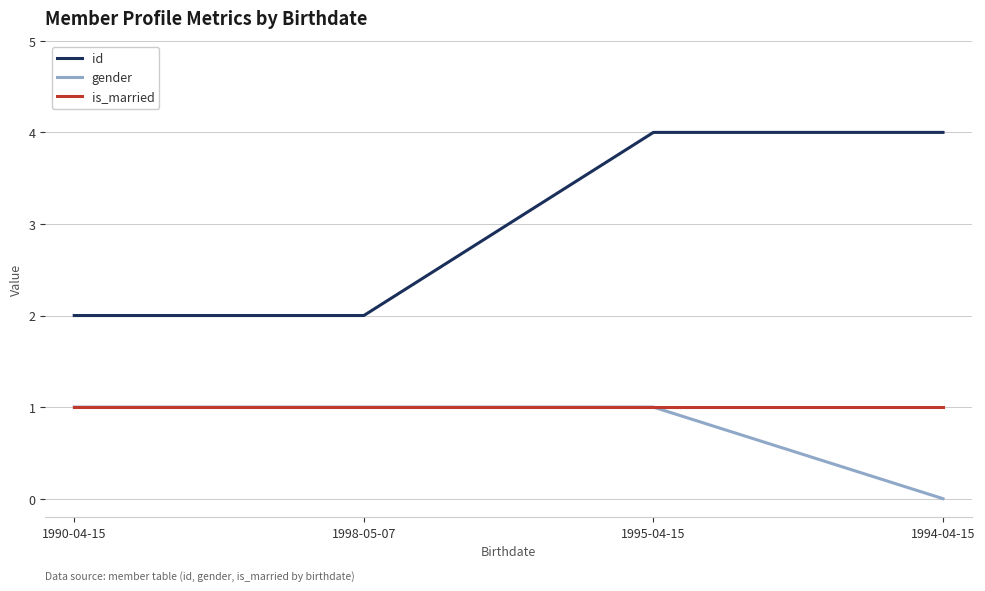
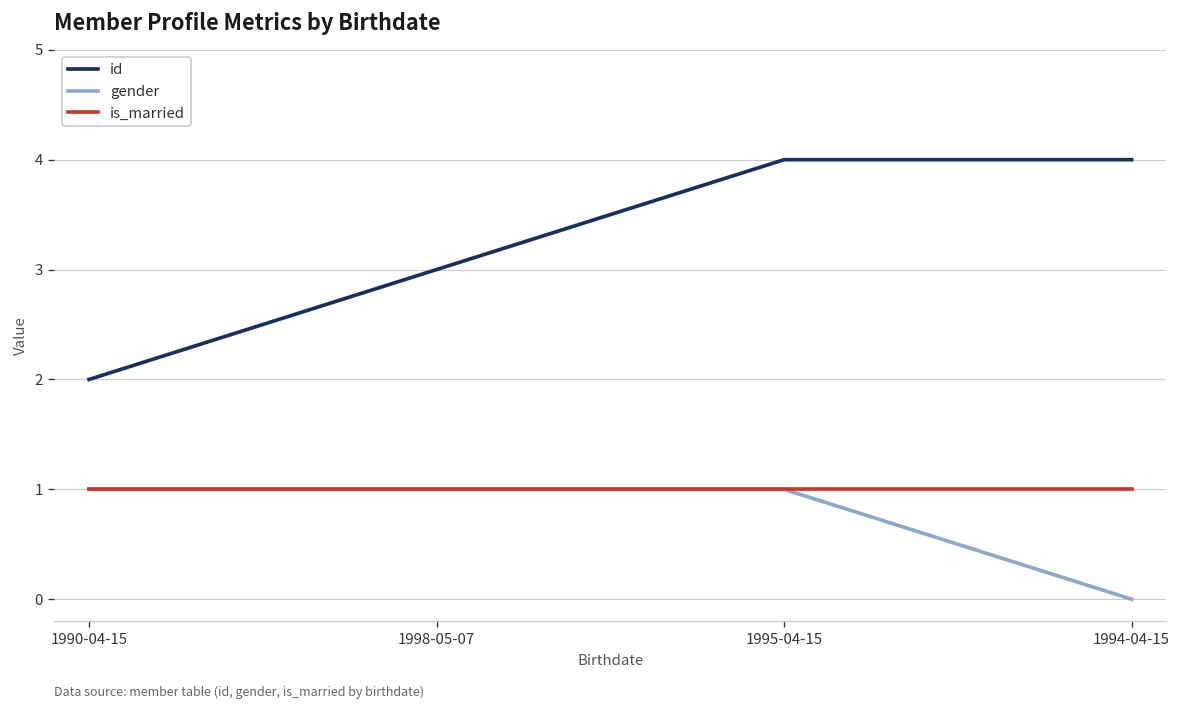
  {
    "id": {
      "1990-04-15": 2,
-     "1998-05-07": 2,
+     "1998-05-07": 3,
      "1995-04-15": 4,
      "1994-04-15": 4
    },
    "gender": {
      "1994-04-15": 0
    },
    "is_married": {
      "1994-04-15": 1
    }
  }
